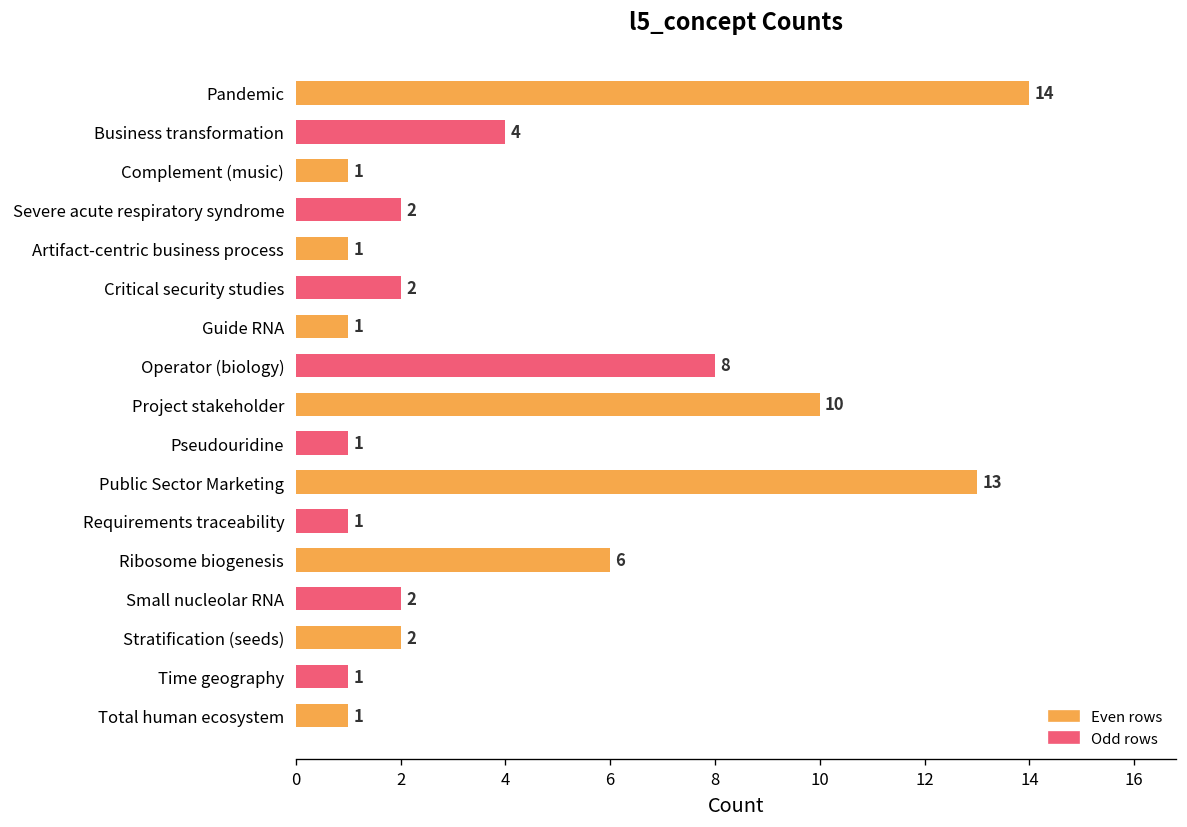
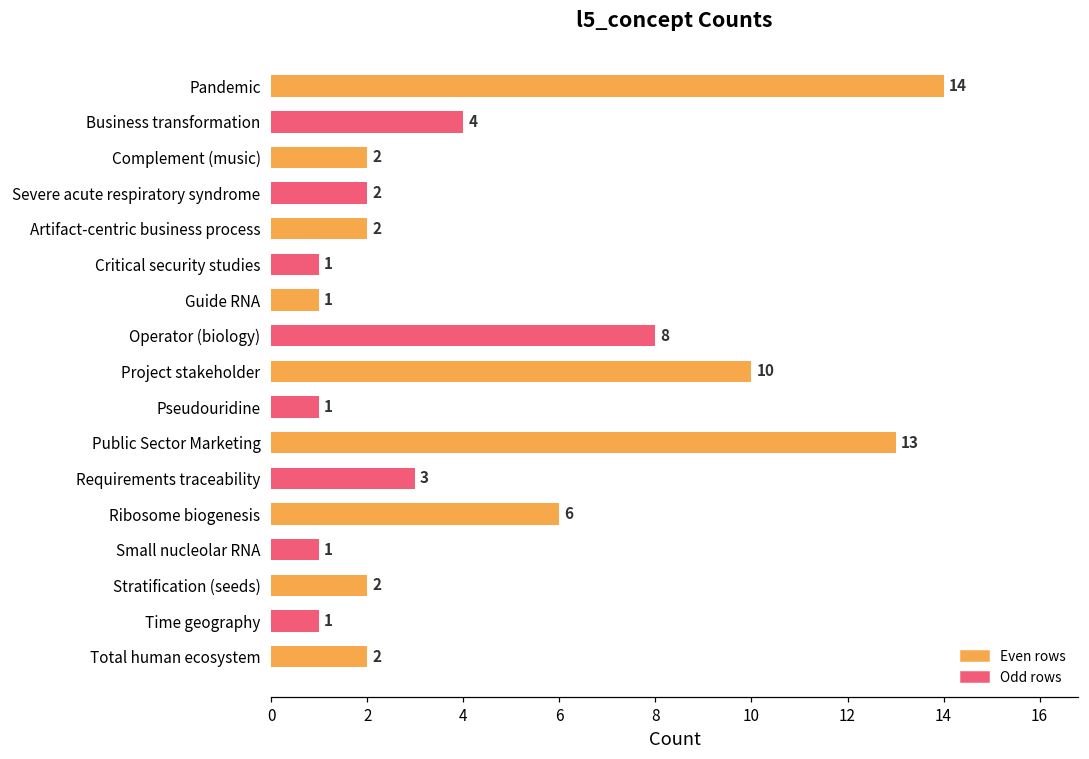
  {
    "Pandemic": 14,
    "Business transformation": 4,
-   "Complement (music)": 1,
+   "Complement (music)": 2,
    "Severe acute respiratory syndrome": 2,
-   "Artifact-centric business process": 1,
-   "Critical security studies": 2,
+   "Artifact-centric business process": 2,
+   "Critical security studies": 1,
    "Guide RNA": 1,
    "Operator (biology)": 8,
    "Project stakeholder": 10,
    "Pseudouridine": 1,
    "Public Sector Marketing": 13,
-   "Requirements traceability": 1,
+   "Requirements traceability": 3,
    "Ribosome biogenesis": 6,
-   "Small nucleolar RNA": 2,
+   "Small nucleolar RNA": 1,
    "Stratification (seeds)": 2,
    "Time geography": 1,
-   "Total human ecosystem": 1
+   "Total human ecosystem": 2
  }
